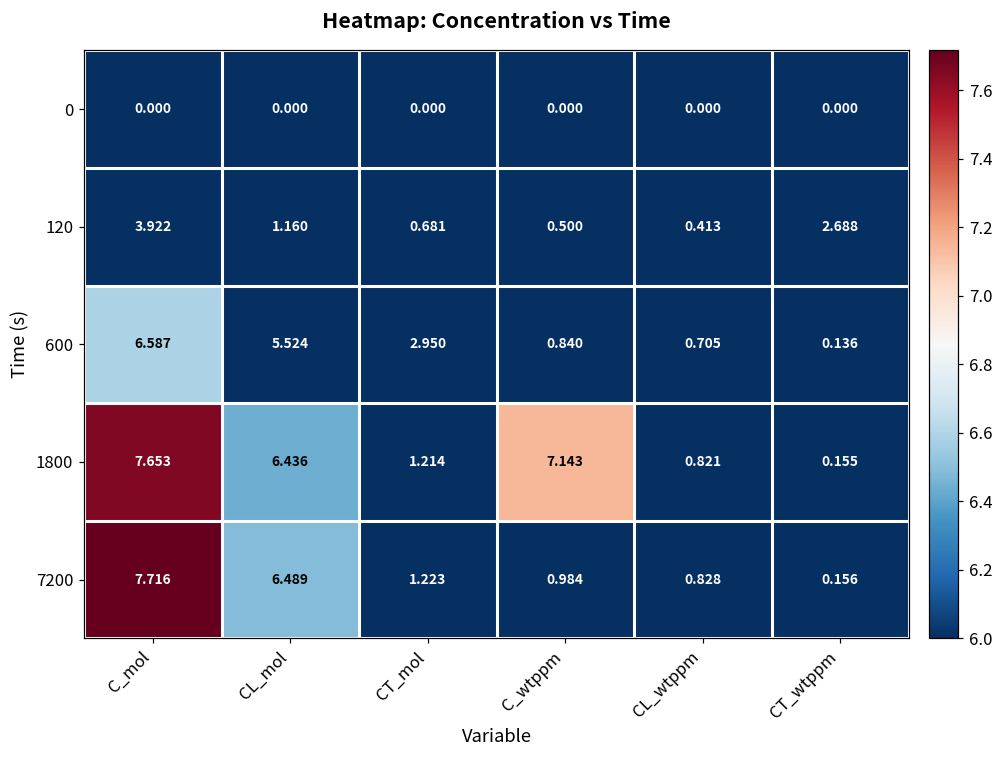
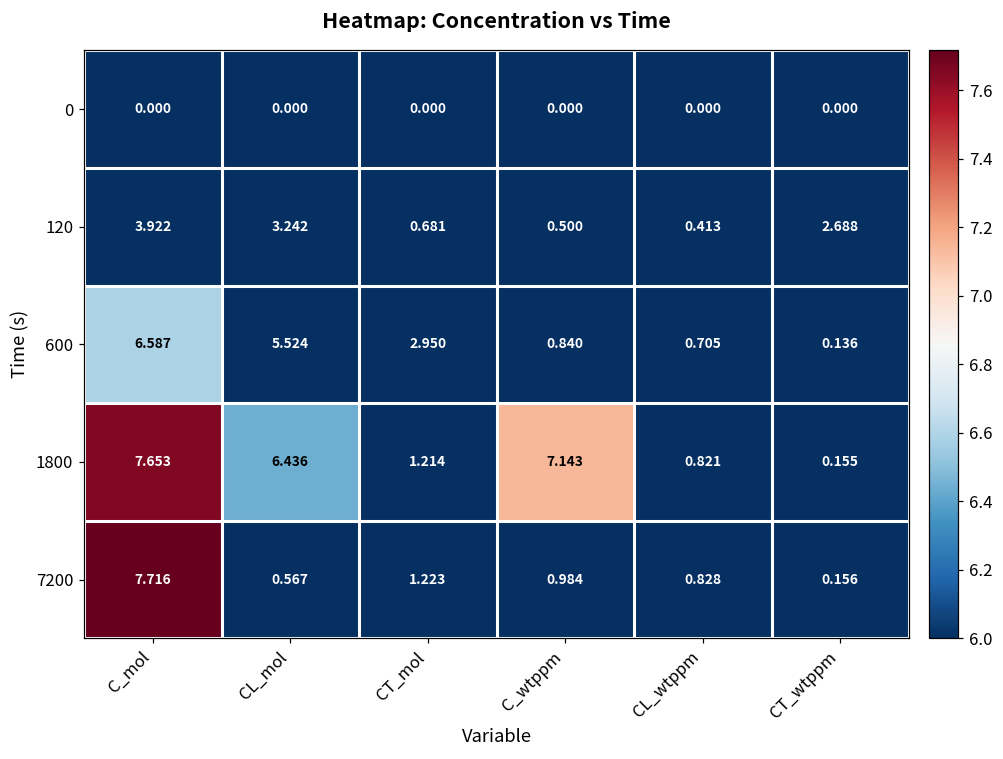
  {
    "0": {
      "C_mol": 0.000,
      "CL_mol": 0.000,
      "CT_mol": 0.000,
      "C_wtppm": 0.000,
      "CL_wtppm": 0.000,
      "CT_wtppm": 0.000
    },
    "120": {
      "C_mol": 3.922,
-     "CL_mol": 1.160,
+     "CL_mol": 3.242,
      "CT_mol": 0.681,
      "C_wtppm": 0.500,
      "CL_wtppm": 0.413,
      "CT_wtppm": 2.688
    },
    "600": {
      "C_mol": 6.587,
      "CL_mol": 5.524,
      "CT_mol": 2.950,
      "C_wtppm": 0.840,
      "CL_wtppm": 0.705,
      "CT_wtppm": 0.136
    },
    "1800": {
      "C_mol": 7.653,
      "CL_mol": 6.436,
      "CT_mol": 1.214,
      "C_wtppm": 7.143,
      "CL_wtppm": 0.821,
      "CT_wtppm": 0.155
    },
    "7200": {
      "C_mol": 7.716,
-     "CL_mol": 6.489,
+     "CL_mol": 0.567,
      "CT_mol": 1.223,
      "C_wtppm": 0.984,
      "CL_wtppm": 0.828,
      "CT_wtppm": 0.156
    }
  }
